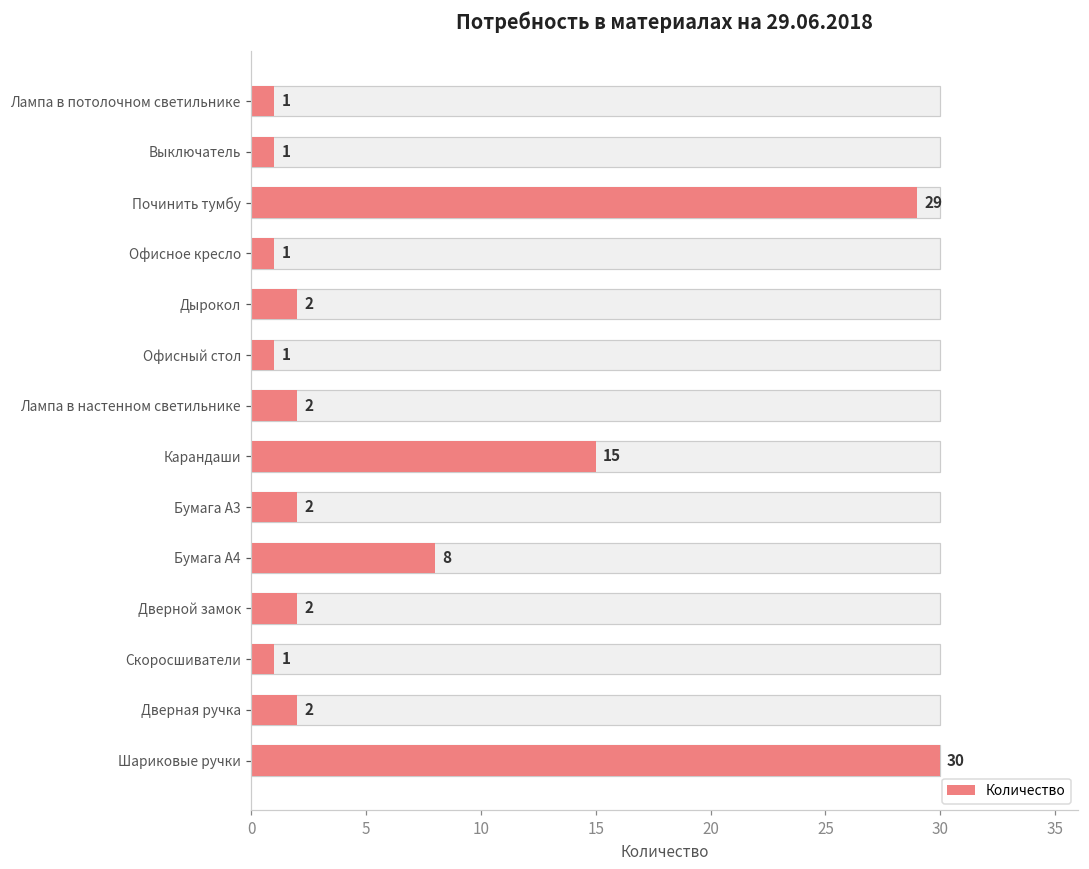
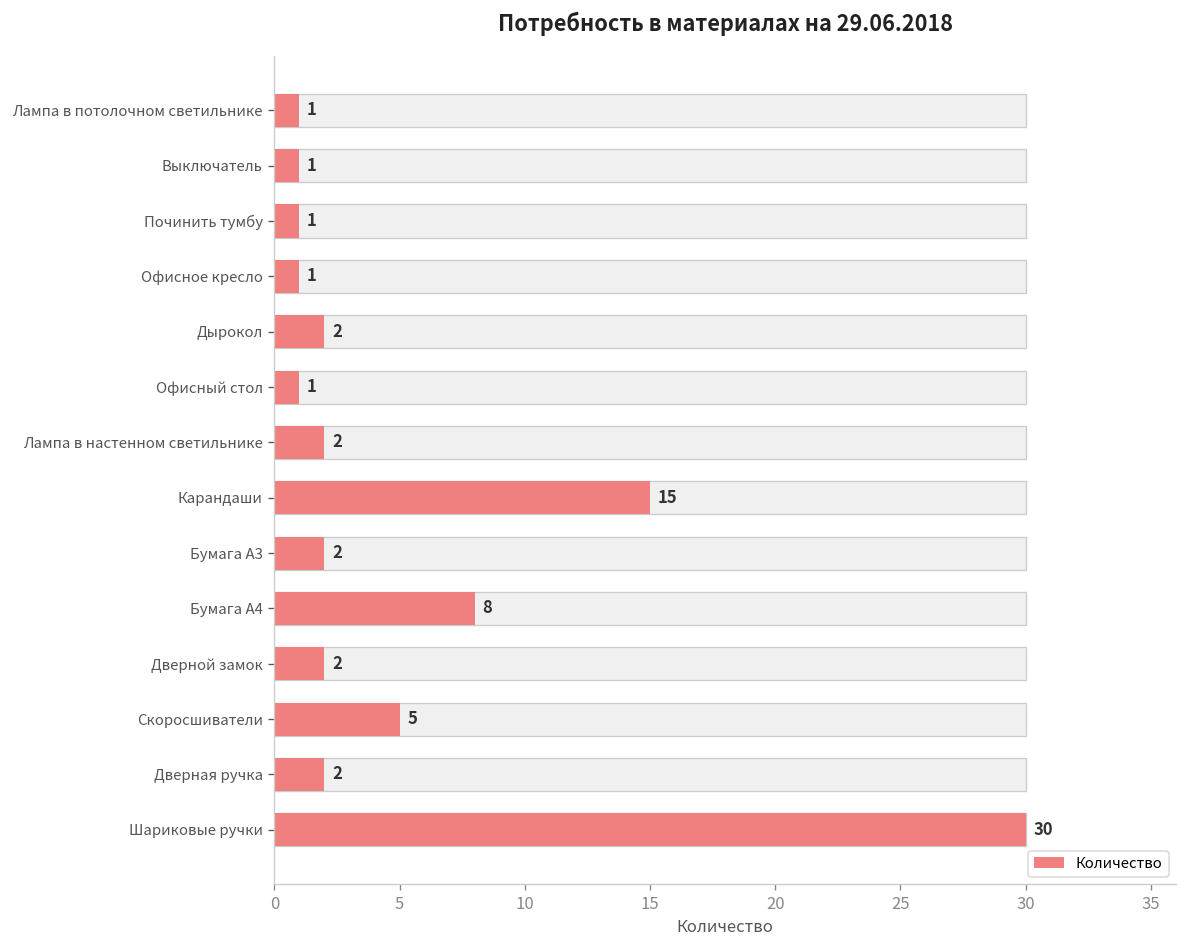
  {
    "Количество": {
-     "Починить тумбу": 29,
-     "Скоросшиватели": 1,
+     "Починить тумбу": 1,
+     "Скоросшиватели": 5,
      "Шариковые ручки": 30
    }
  }
